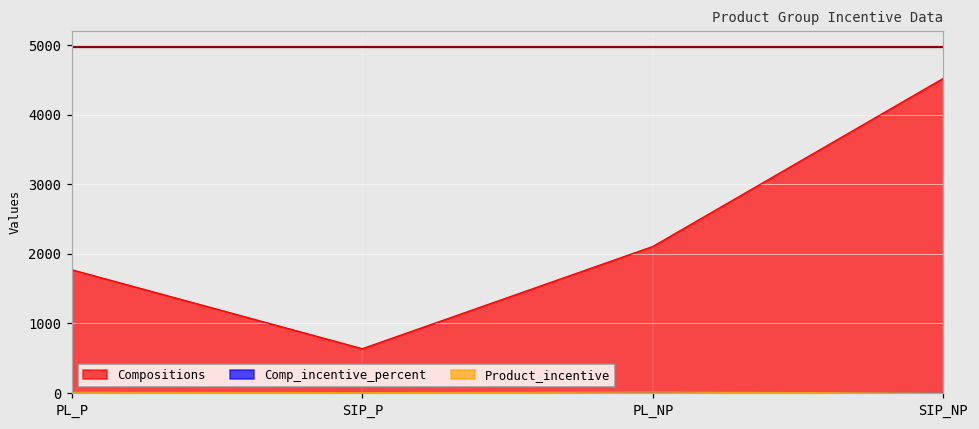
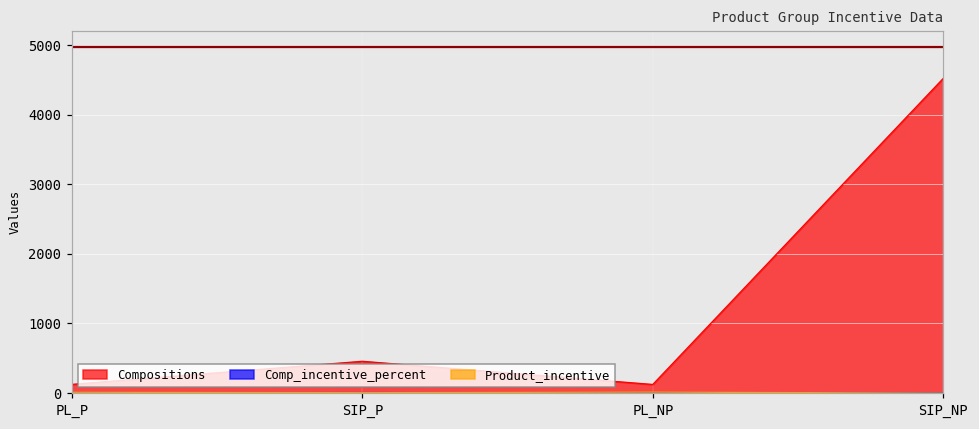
  {
    "Compositions": {
-     "PL_P": 1800,
-     "SIP_P": 600,
-     "PL_NP": 2100,
+     "PL_P": 100,
+     "SIP_P": 500,
+     "PL_NP": 100,
      "SIP_NP": 4500
    }
  }
